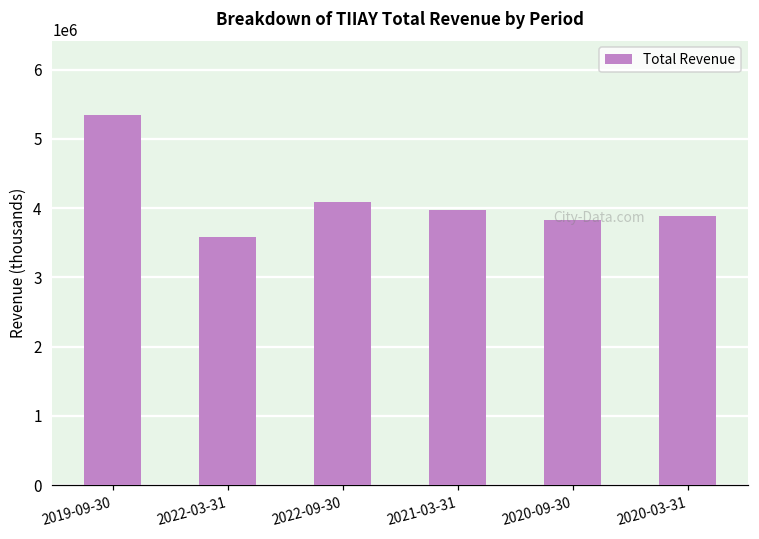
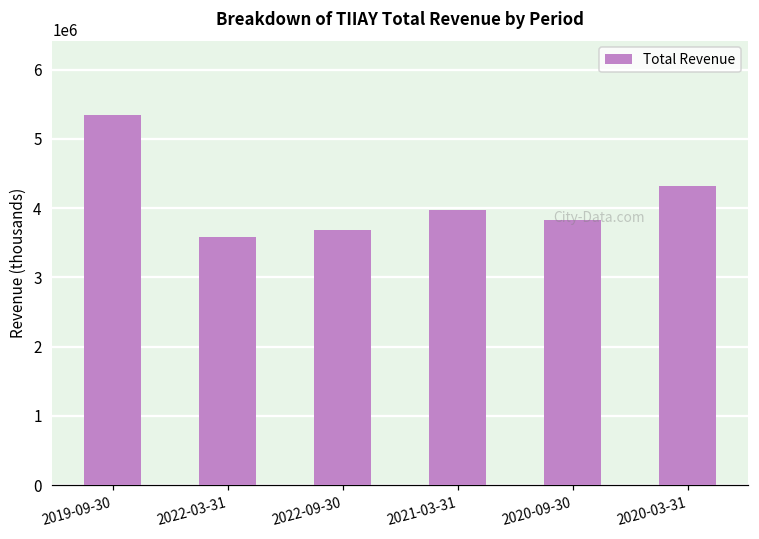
  {
    "2019-09-30": 5300000,
    "2022-03-31": 3600000,
-   "2022-09-30": 4100000,
+   "2022-09-30": 3700000,
    "2021-03-31": 4000000,
    "2020-09-30": 3800000,
-   "2020-03-31": 3900000
+   "2020-03-31": 4300000
  }
